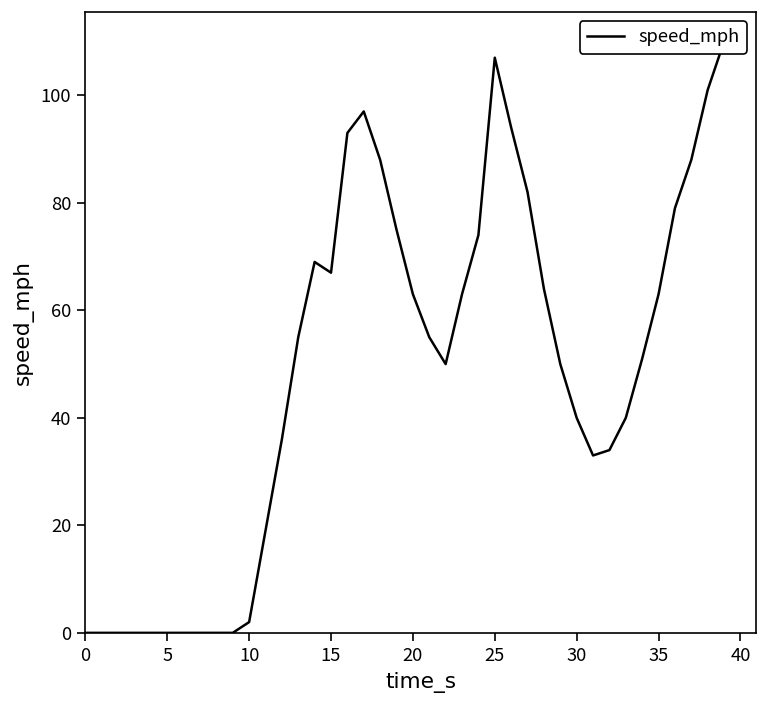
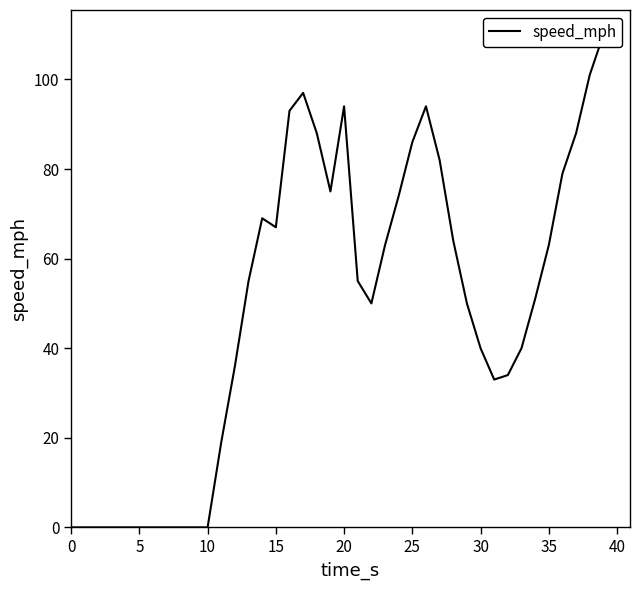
  {
    "0": 0,
    "5": 0,
-   "10": 2,
+   "10": 0,
    "15": 67,
-   "20": 63,
-   "25": 107,
+   "20": 94,
+   "25": 86,
    "30": 40,
    "35": 63
  }
